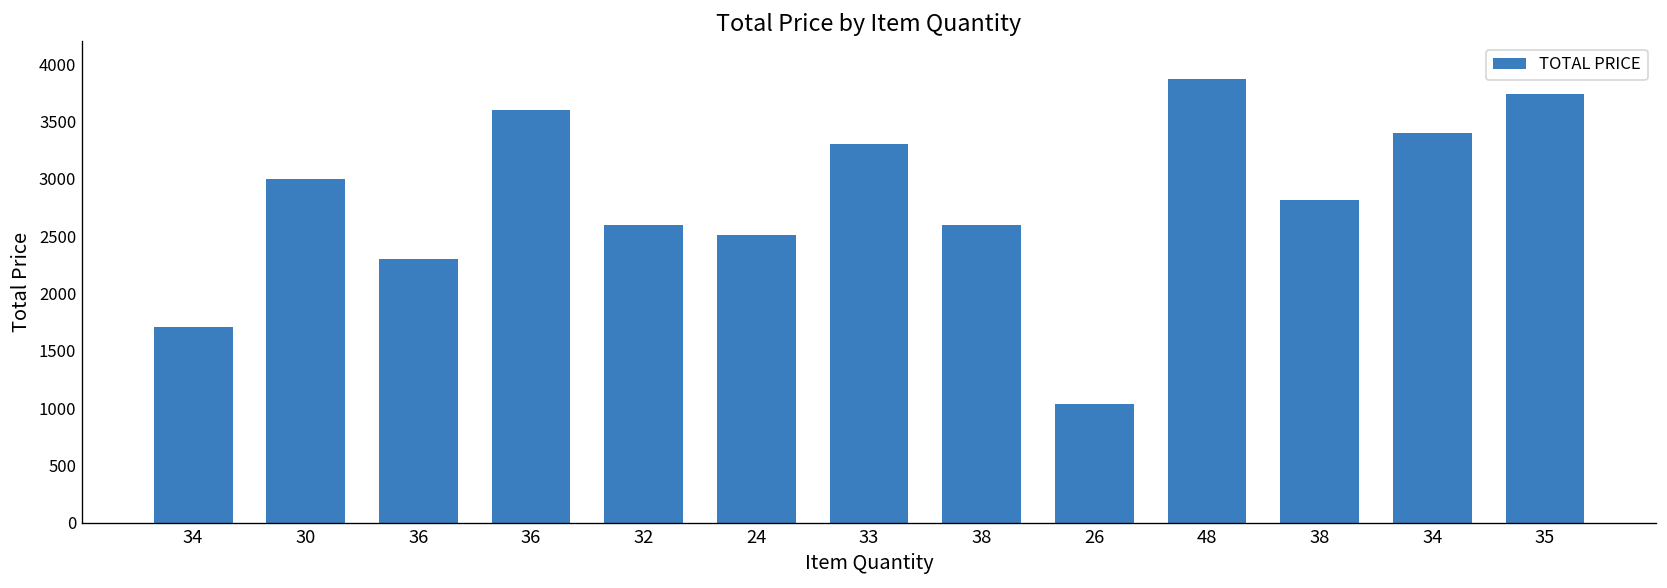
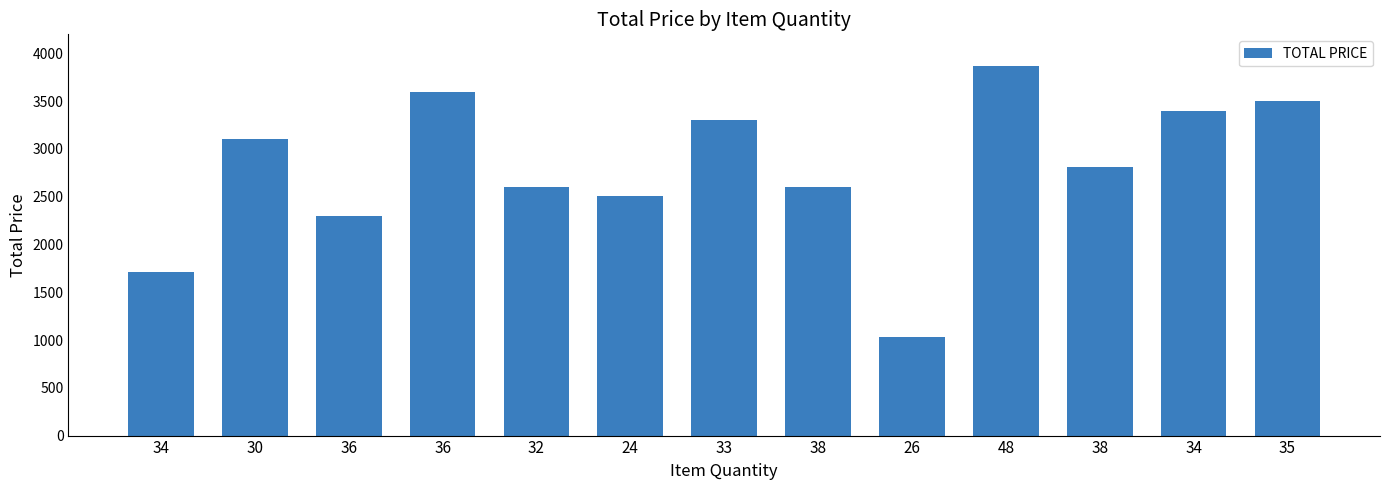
  {
-   "30": 3000,
+   "30": 3100,
    "32": 2600,
    "24": 2500,
    "33": 3300,
    "26": 1000,
    "48": 3900,
-   "35": 3700
+   "35": 3500
  }
